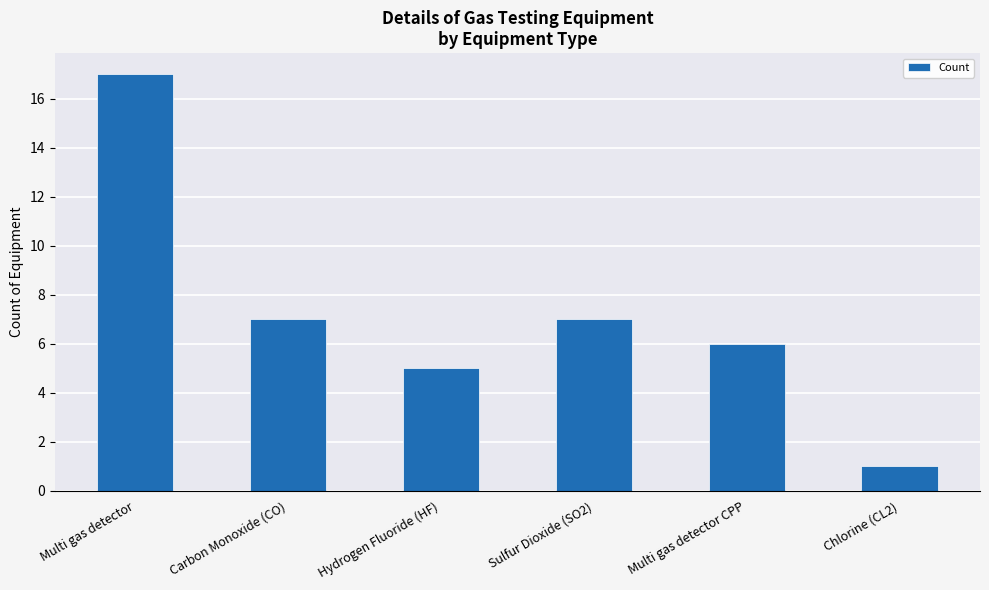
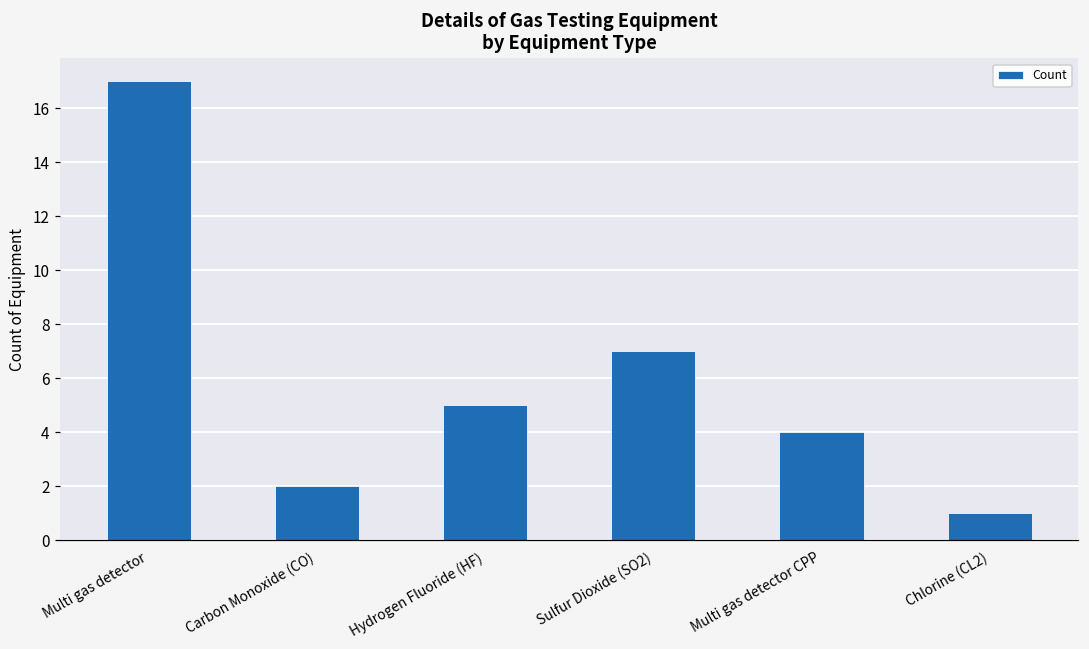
  {
    "Multi gas detector": 17,
-   "Carbon Monoxide (CO)": 7,
+   "Carbon Monoxide (CO)": 2,
    "Hydrogen Fluoride (HF)": 5,
    "Sulfur Dioxide (SO2)": 7,
-   "Multi gas detector CPP": 6,
+   "Multi gas detector CPP": 4,
    "Chlorine (CL2)": 1
  }
